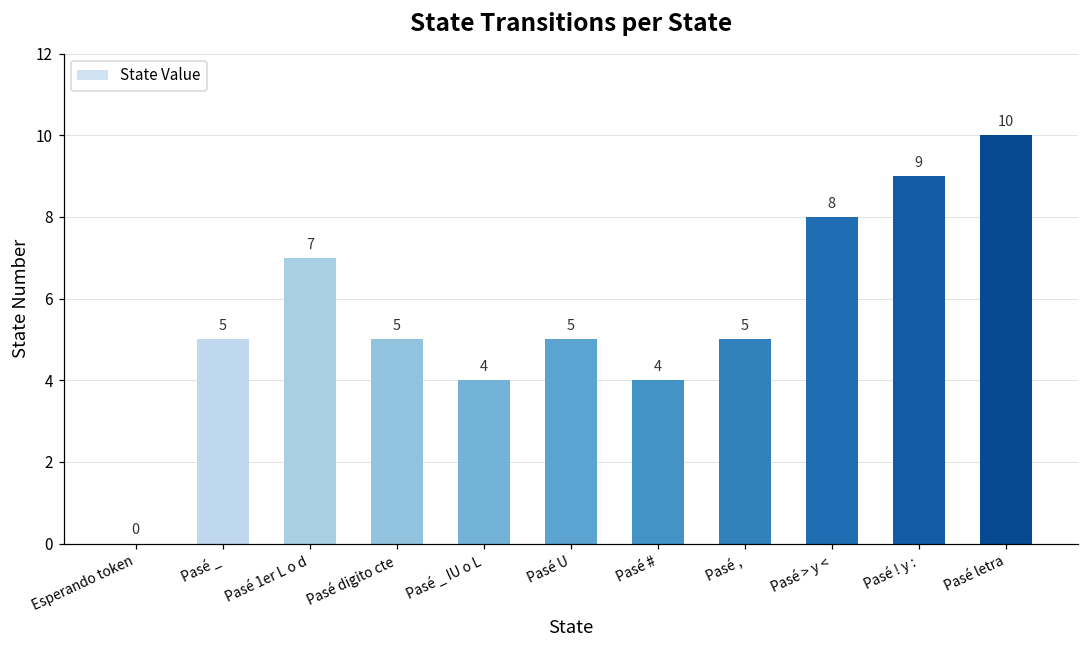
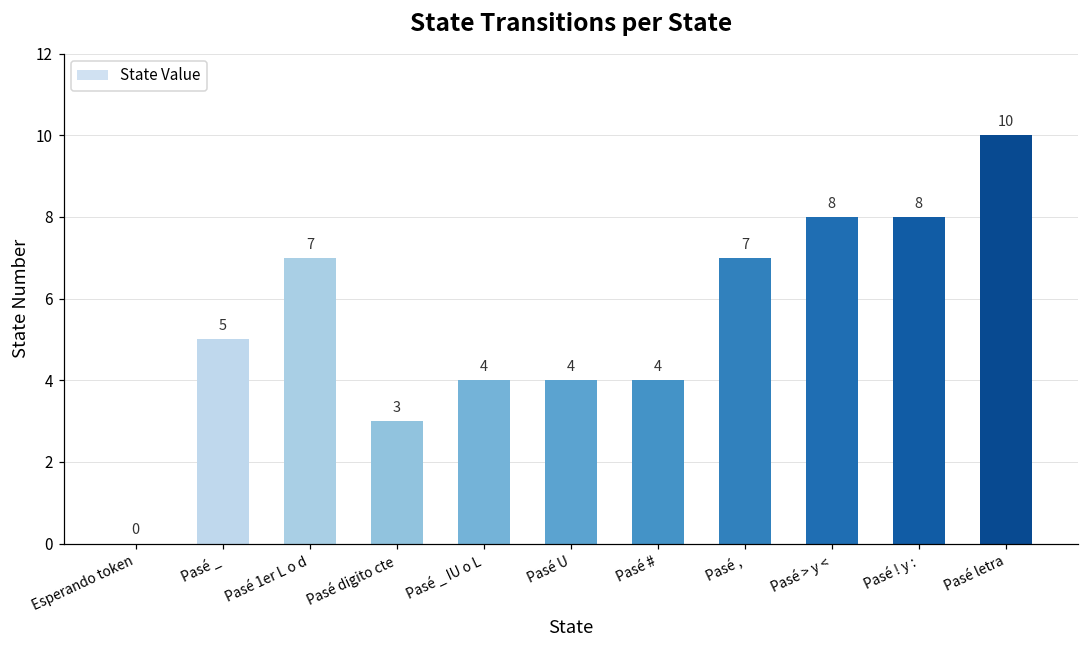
  {
    "Esperando token": 0,
    "Pasé _": 5,
    "Pasé 1er L o d": 7,
-   "Pasé digito cte": 5,
+   "Pasé digito cte": 3,
    "Pasé _ IU o L": 4,
-   "Pasé U": 5,
+   "Pasé U": 4,
    "Pasé #": 4,
-   "Pasé ,": 5,
+   "Pasé ,": 7,
    "Pasé > y <": 8,
-   "Pasé ! y :": 9,
+   "Pasé ! y :": 8,
    "Pasé letra": 10
  }
